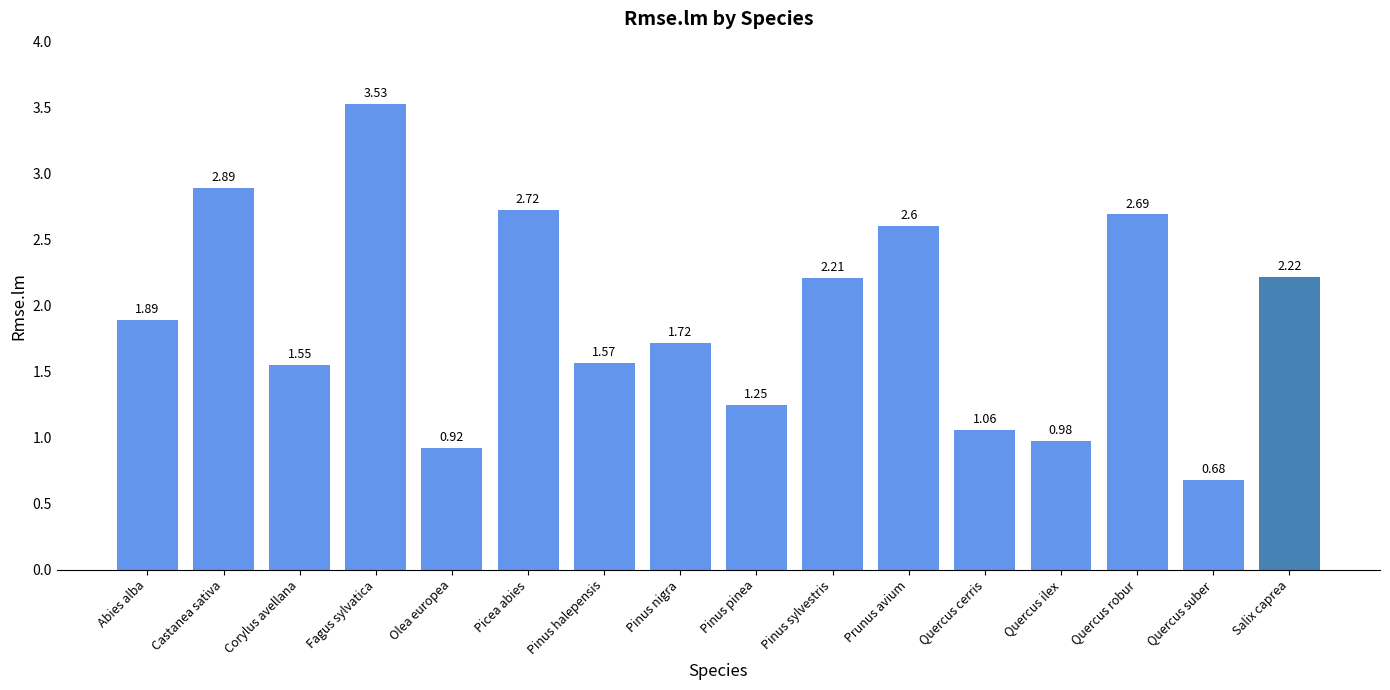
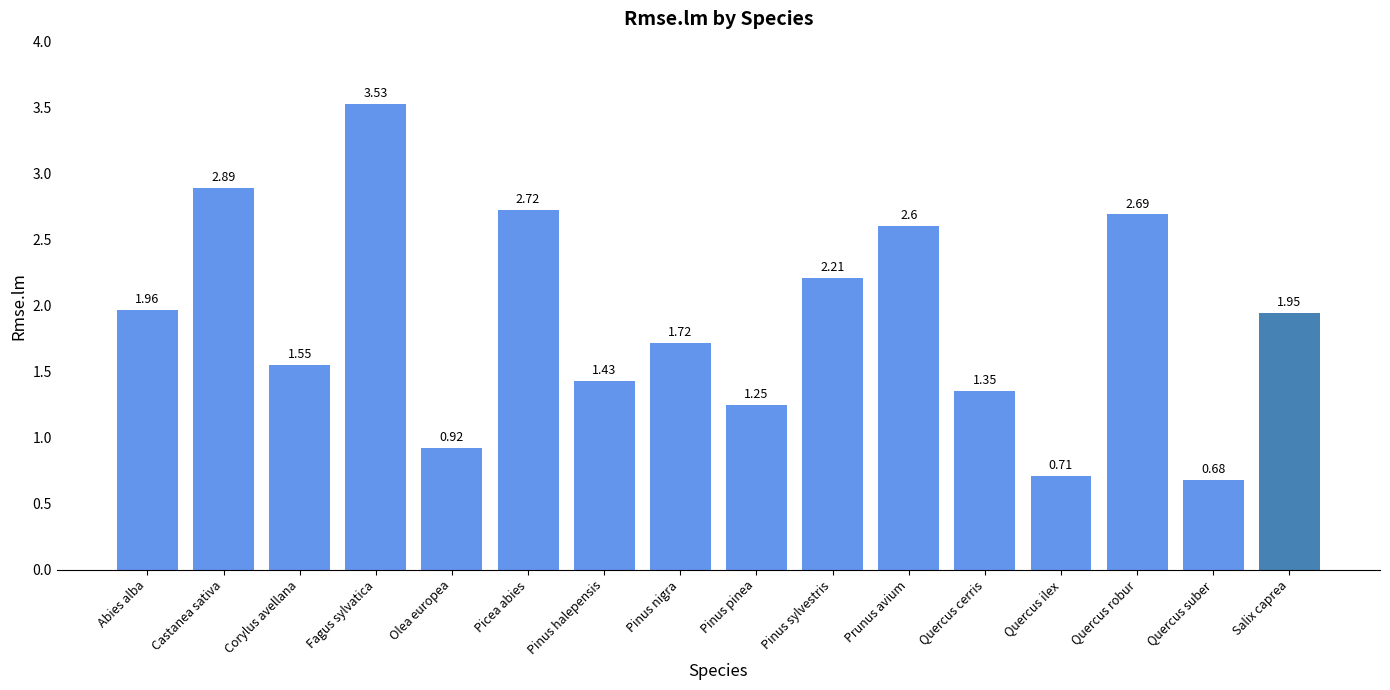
  {
-   "Abies alba": 1.89,
+   "Abies alba": 1.96,
    "Castanea sativa": 2.89,
    "Corylus avellana": 1.55,
    "Fagus sylvatica": 3.53,
    "Olea europea": 0.92,
    "Picea abies": 2.72,
-   "Pinus halepensis": 1.57,
+   "Pinus halepensis": 1.43,
    "Pinus nigra": 1.72,
    "Pinus pinea": 1.25,
    "Pinus sylvestris": 2.21,
    "Prunus avium": 2.6,
-   "Quercus cerris": 1.06,
-   "Quercus ilex": 0.98,
+   "Quercus cerris": 1.35,
+   "Quercus ilex": 0.71,
    "Quercus robur": 2.69,
    "Quercus suber": 0.68,
-   "Salix caprea": 2.22
+   "Salix caprea": 1.95
  }
